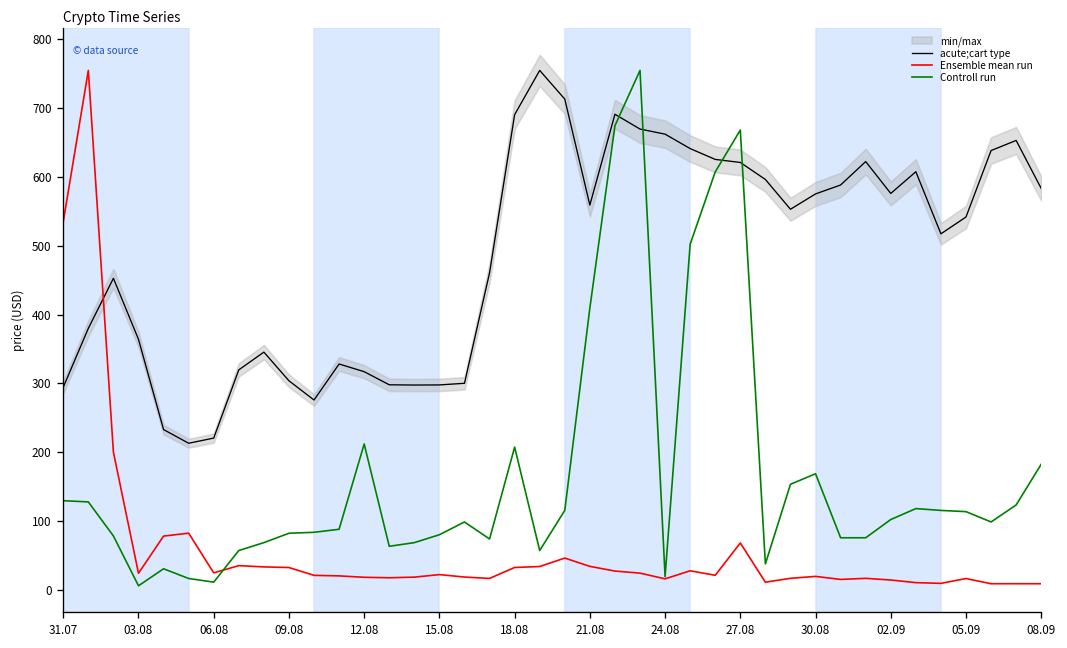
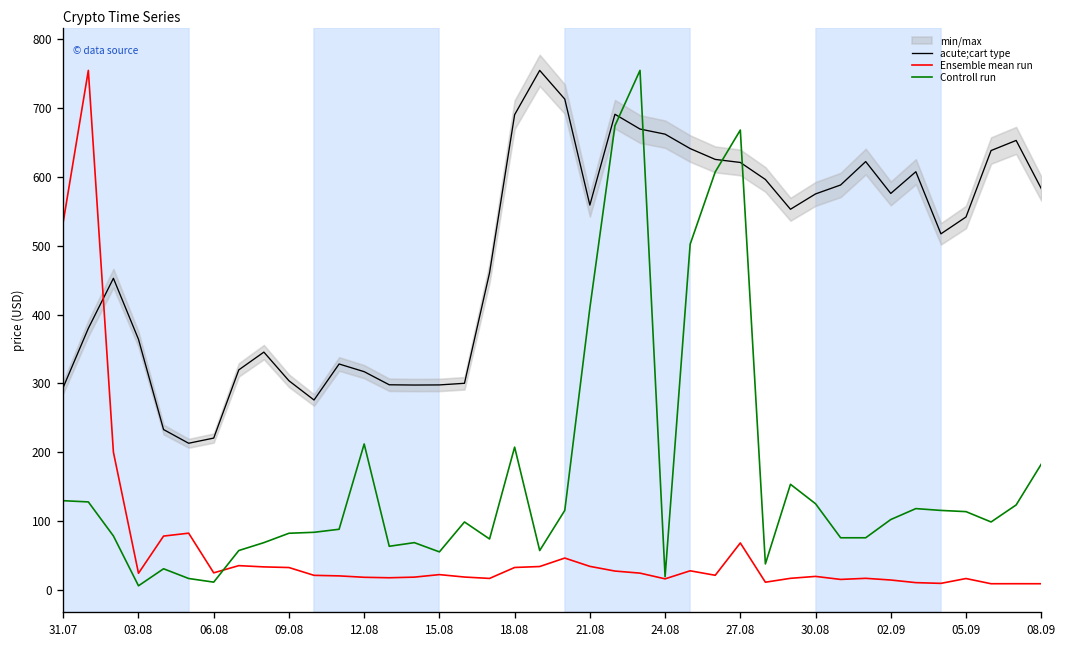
  {
    "acute;cart type": {
      "31.07": 290,
      "03.08": 360,
      "06.08": 220,
      "09.08": 300,
      "12.08": 320,
      "15.08": 300,
      "18.08": 690,
      "21.08": 560,
      "24.08": 660,
      "27.08": 620,
      "30.08": 580,
      "02.09": 580,
      "05.09": 540,
      "08.09": 580
    },
    "Ensemble mean run": {
      "31.07": 530,
      "03.08": 20,
      "06.08": 20,
      "09.08": 30,
      "12.08": 20,
      "15.08": 20,
      "18.08": 30,
      "21.08": 30,
      "27.08": 70,
      "30.08": 20,
      "02.09": 10,
      "05.09": 20,
      "08.09": 10
    },
    "Controll run": {
      "31.07": 130,
      "03.08": 10,
      "06.08": 10,
      "09.08": 80,
      "12.08": 210,
-     "15.08": 80,
+     "15.08": 60,
      "18.08": 210,
      "21.08": 410,
      "27.08": 670,
-     "30.08": 170,
+     "30.08": 130,
      "02.09": 100,
      "05.09": 110,
      "08.09": 180
    }
  }
